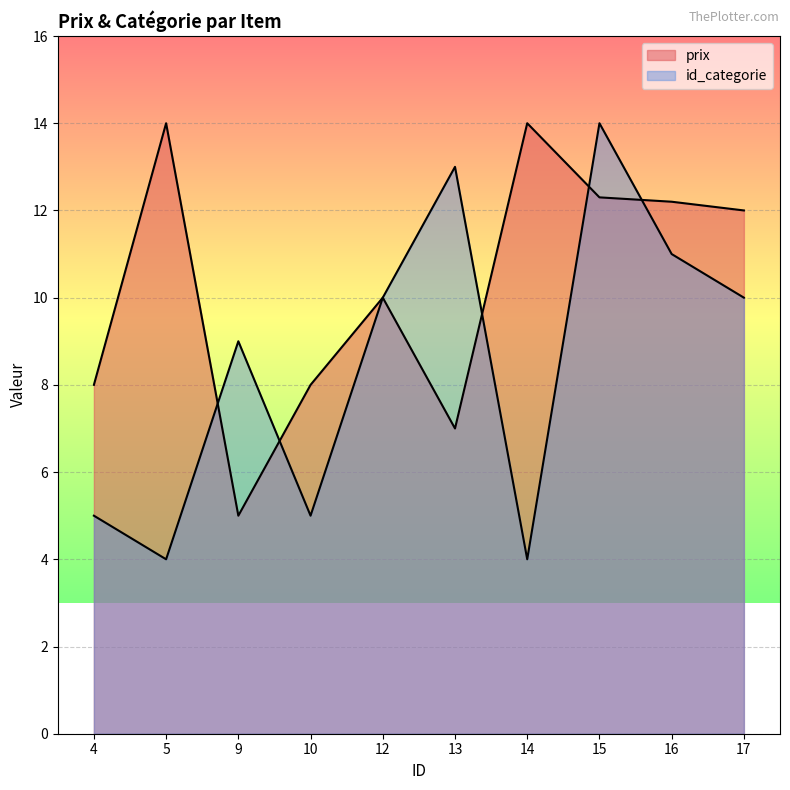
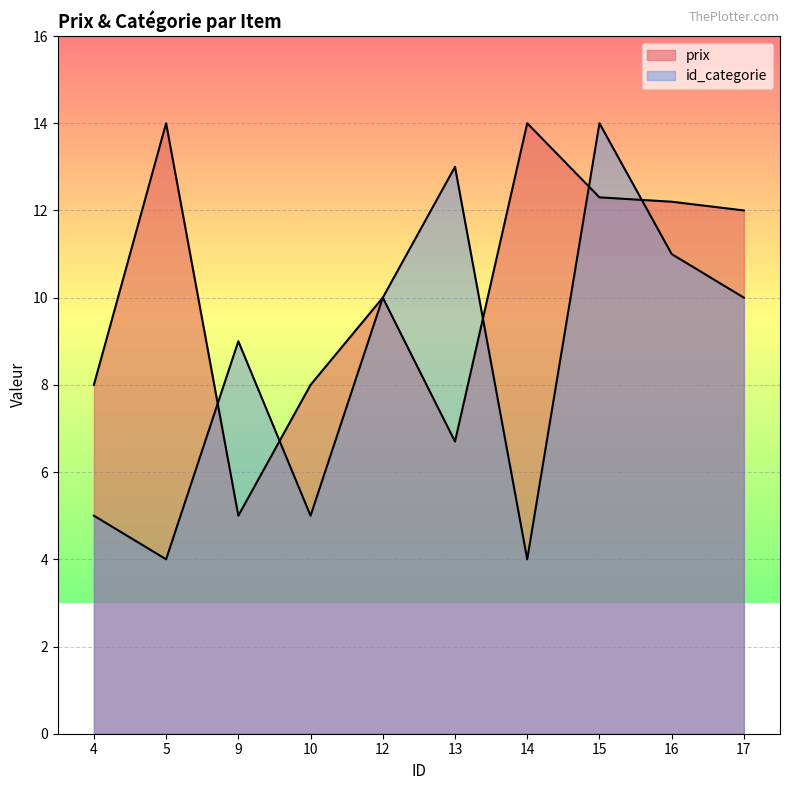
  {
    "prix": {
      "4": 8.0,
      "5": 14.0,
      "9": 5.0,
      "10": 8.0,
-     "13": 7.0,
+     "13": 6.7,
      "14": 14.0,
      "15": 12.3,
      "16": 12.2,
      "17": 12.0
    },
    "id_categorie": {
      "4": 5.0,
      "5": 4.0,
      "9": 9.0,
      "10": 5.0,
      "13": 13.0,
      "14": 4.0,
      "15": 14.0,
      "16": 11.0,
      "17": 10.0
    }
  }
